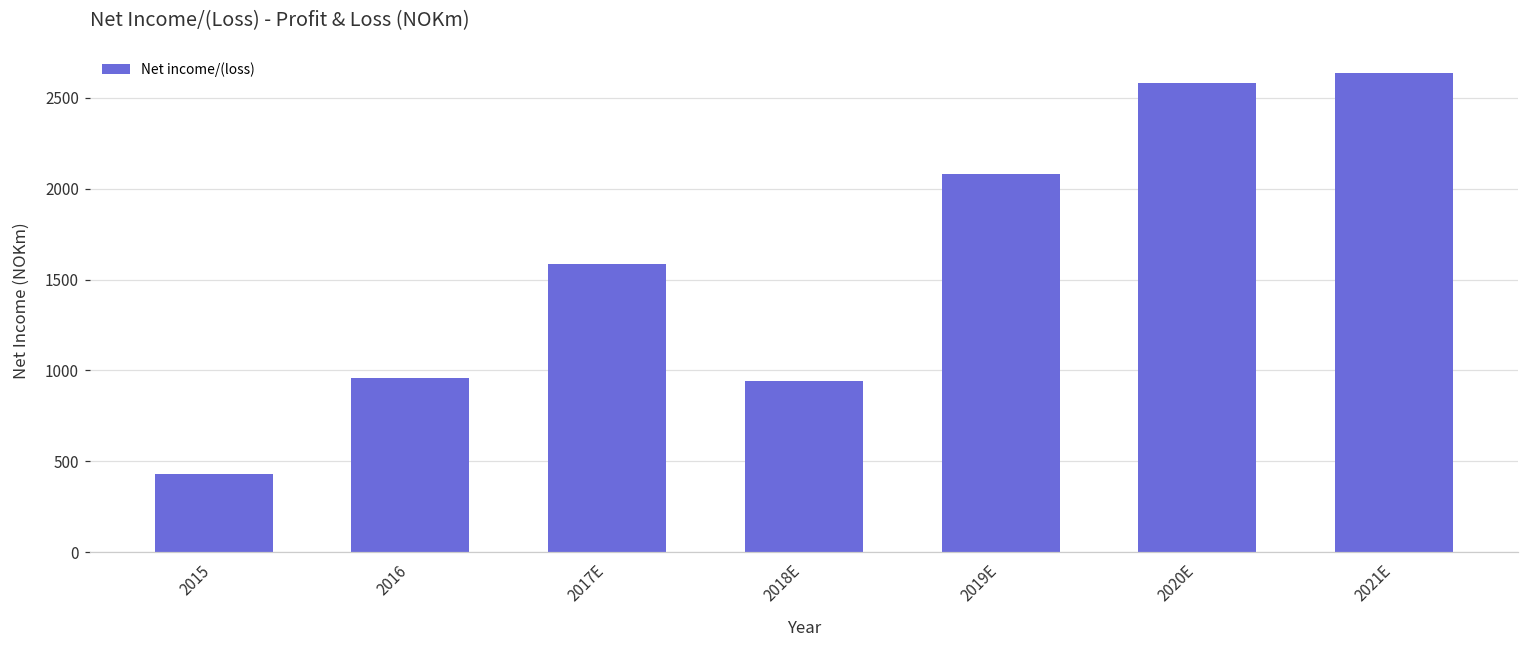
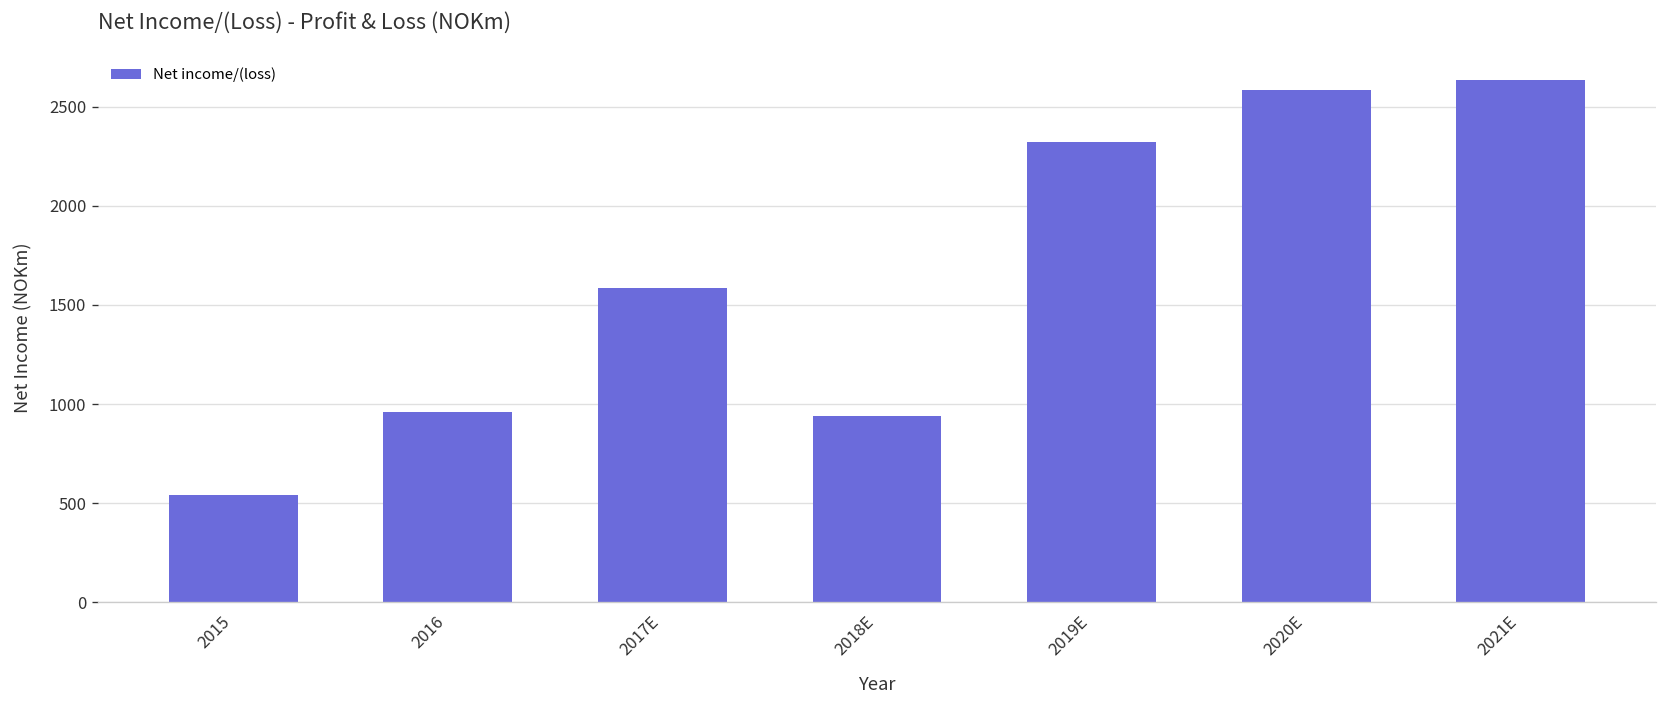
  {
-   "2015": 430,
+   "2015": 540,
    "2016": 960,
    "2017E": 1580,
    "2018E": 940,
-   "2019E": 2080,
+   "2019E": 2320,
    "2020E": 2580,
    "2021E": 2630
  }
